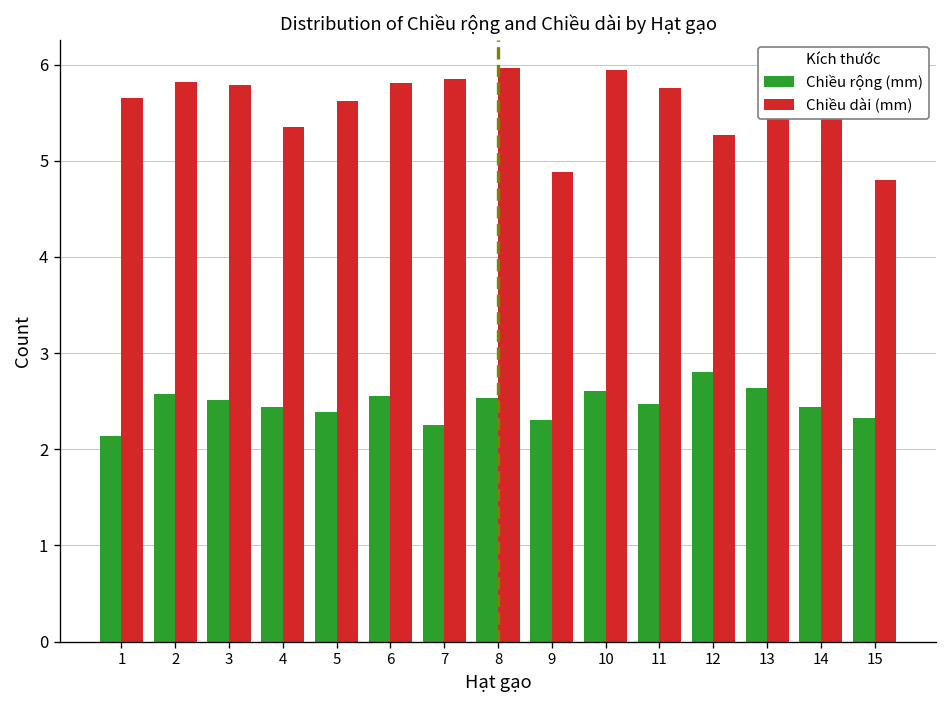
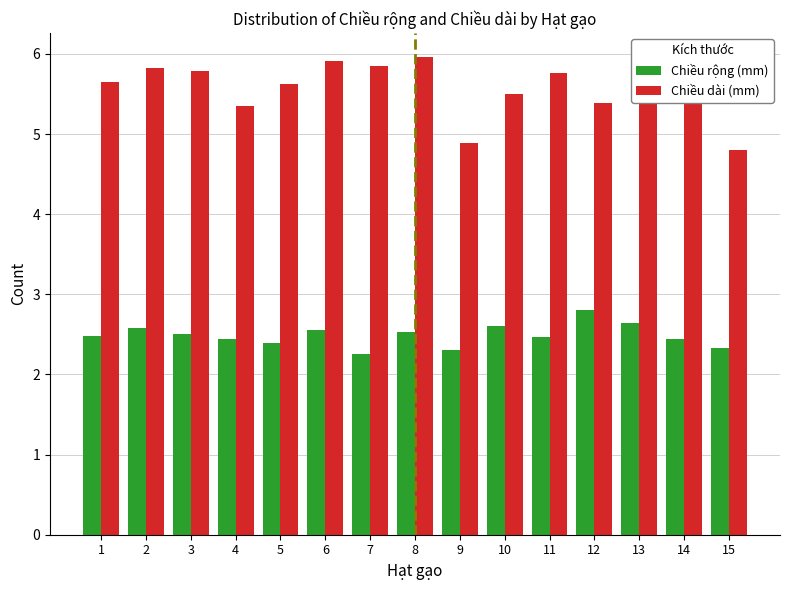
  {
    "Chiều rộng (mm)": {
-     "1": 2.1,
+     "1": 2.5,
      "2": 2.6,
      "3": 2.5,
      "4": 2.4,
      "5": 2.4,
      "6": 2.6,
      "7": 2.3,
      "8": 2.5,
      "9": 2.3,
      "10": 2.6,
      "11": 2.5,
      "12": 2.8,
      "13": 2.6,
      "14": 2.4,
      "15": 2.3
    },
    "Chiều dài (mm)": {
      "1": 5.7,
      "2": 5.8,
      "3": 5.8,
      "4": 5.4,
      "5": 5.6,
-     "6": 5.8,
+     "6": 5.9,
      "7": 5.8,
      "8": 6.0,
      "9": 4.9,
-     "10": 5.9,
+     "10": 5.5,
      "11": 5.8,
-     "12": 5.3,
+     "12": 5.4,
      "15": 4.8
    }
  }
